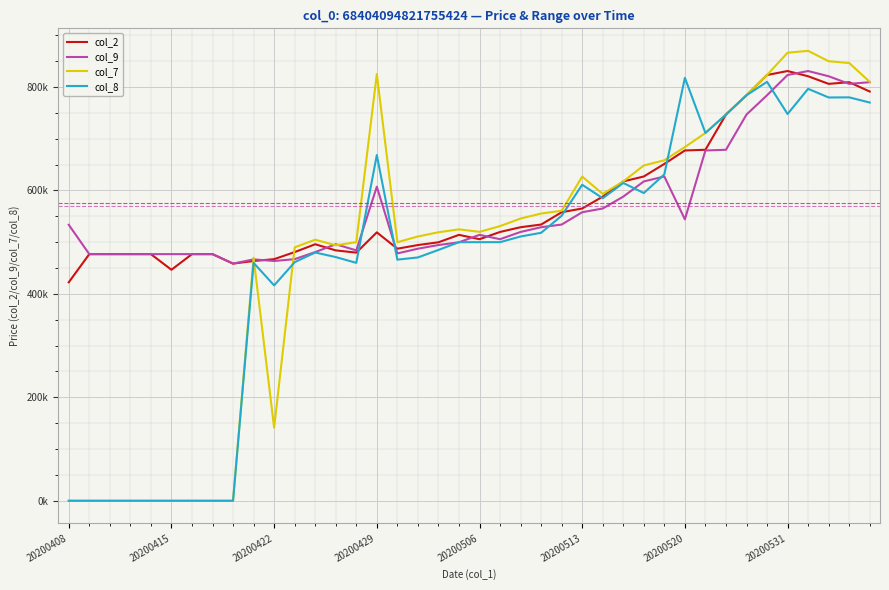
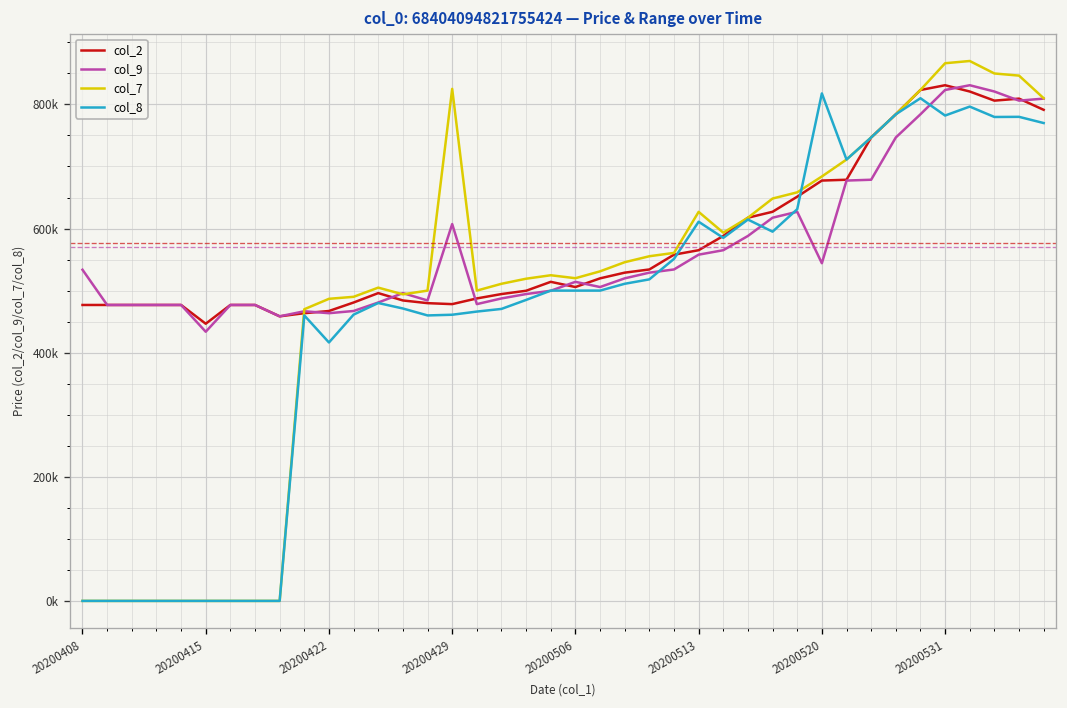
  {
    "col_2": {
-     "20200408": 420000,
+     "20200408": 480000,
      "20200415": 450000,
-     "20200429": 520000,
+     "20200429": 480000,
      "20200506": 510000,
      "20200513": 570000,
      "20200520": 680000,
      "20200531": 830000
    },
    "col_9": {
      "20200408": 530000,
-     "20200415": 480000,
+     "20200415": 430000,
      "20200429": 610000,
      "20200506": 510000,
      "20200513": 560000,
      "20200520": 540000,
      "20200531": 820000
    },
    "col_7": {
-     "20200422": 140000,
+     "20200422": 490000,
      "20200429": 830000,
      "20200506": 520000,
      "20200513": 630000,
      "20200520": 680000,
      "20200531": 870000
    },
    "col_8": {
      "20200422": 420000,
-     "20200429": 670000,
+     "20200429": 460000,
      "20200506": 500000,
      "20200513": 610000,
      "20200520": 820000,
-     "20200531": 750000
+     "20200531": 780000
    }
  }
